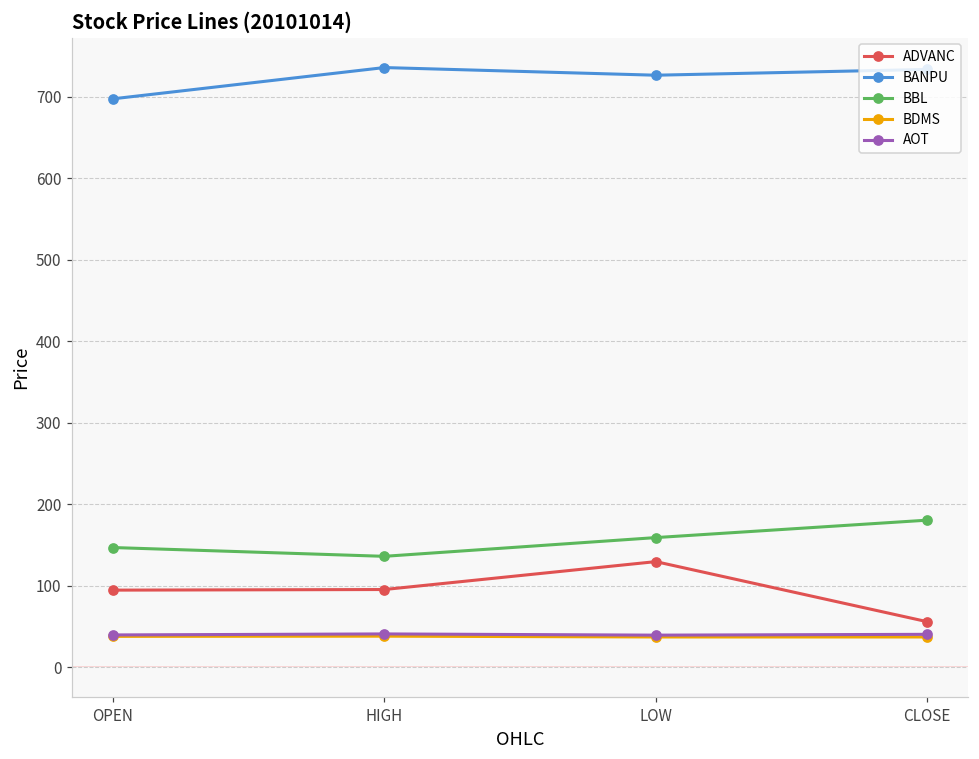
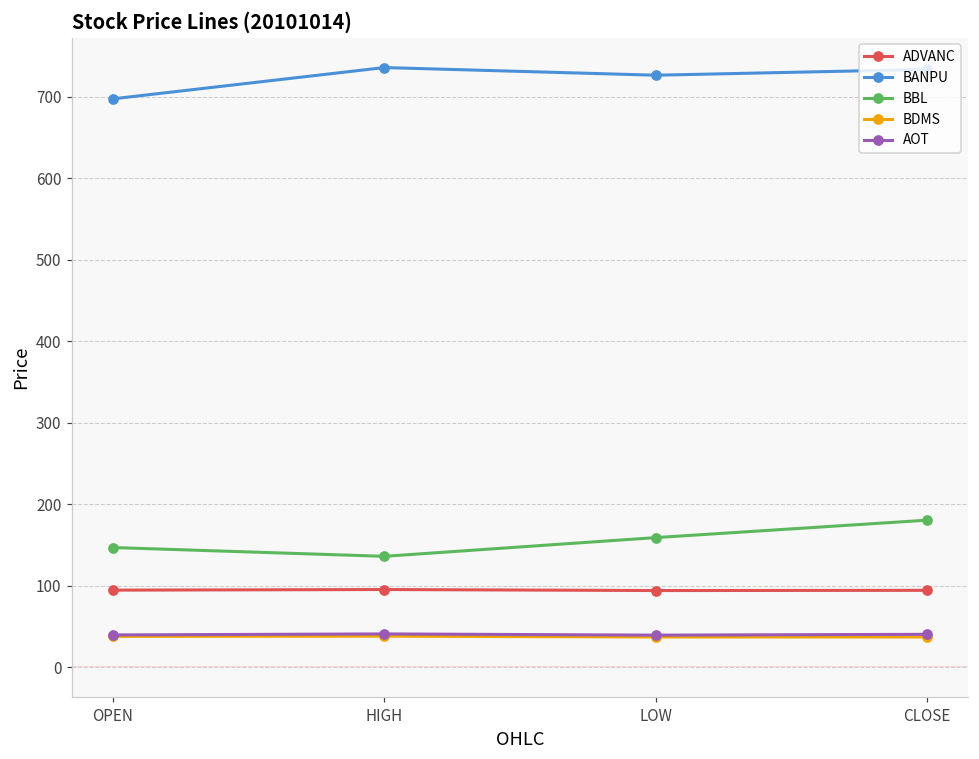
  {
    "ADVANC": {
      "OPEN": 90,
      "HIGH": 100,
-     "LOW": 130,
-     "CLOSE": 60
+     "LOW": 90,
+     "CLOSE": 90
    },
    "BANPU": {
      "OPEN": 700,
      "HIGH": 740,
      "LOW": 730
    },
    "BBL": {
      "OPEN": 150,
      "HIGH": 140,
      "LOW": 160,
      "CLOSE": 180
    }
  }
